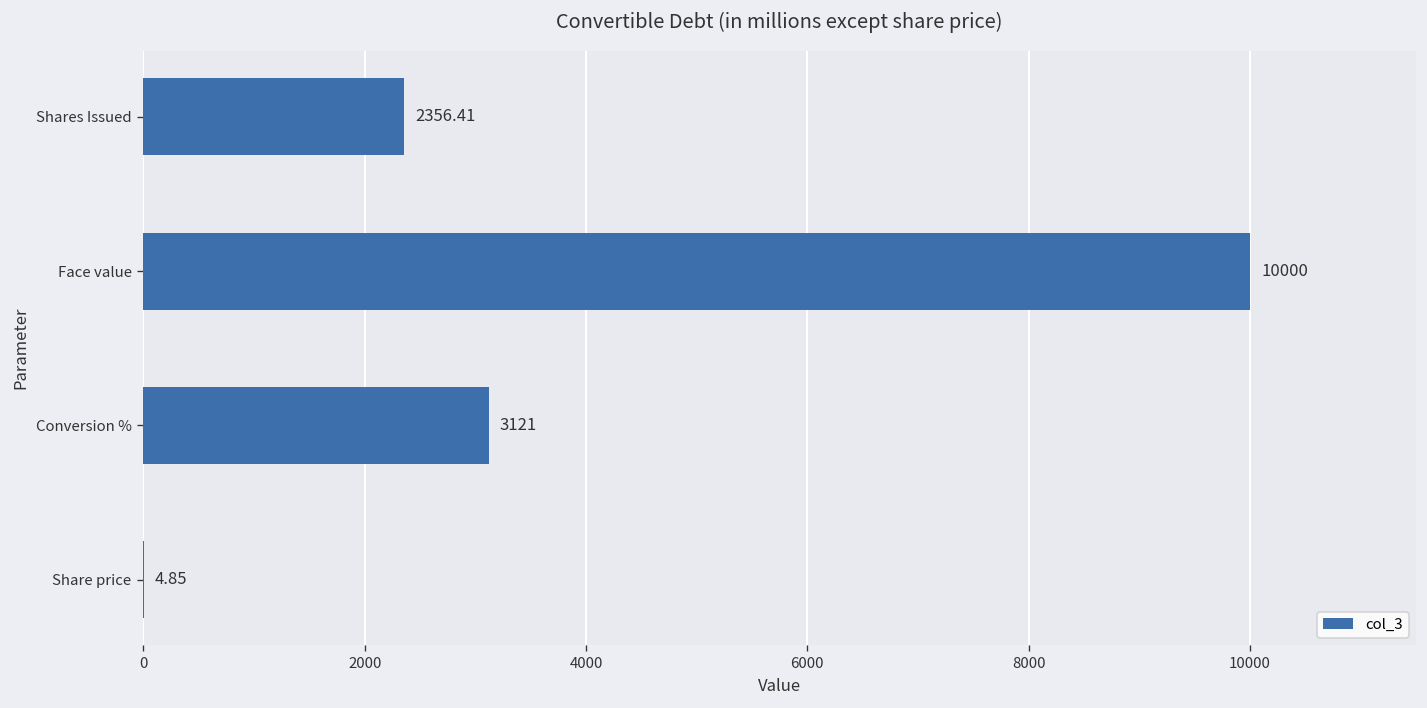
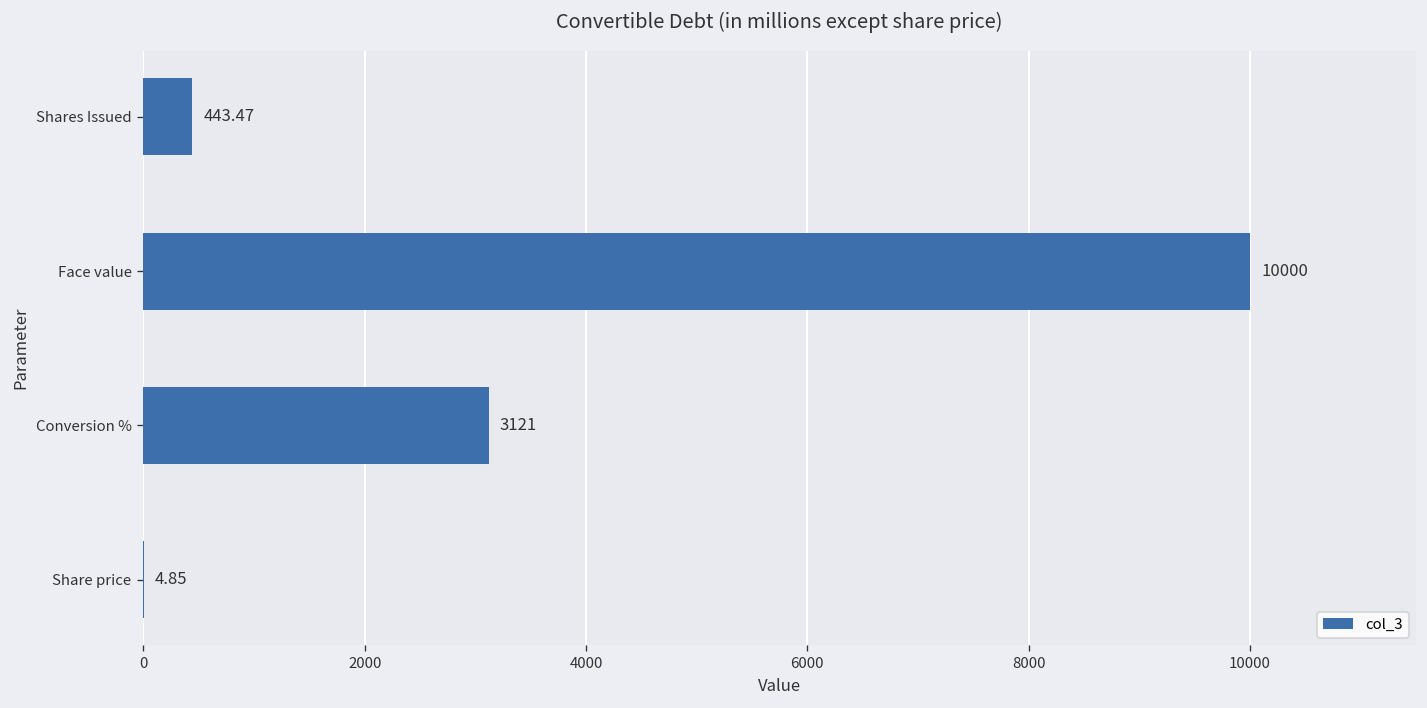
  {
-   "Shares Issued": 2356.41,
+   "Shares Issued": 443.47,
    "Face value": 10000,
    "Conversion %": 3121,
    "Share price": 4.85
  }
